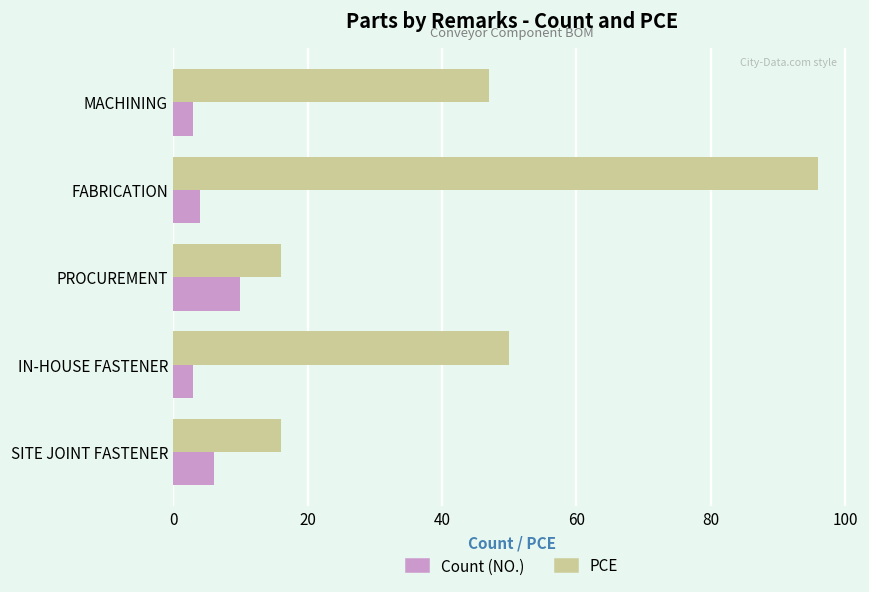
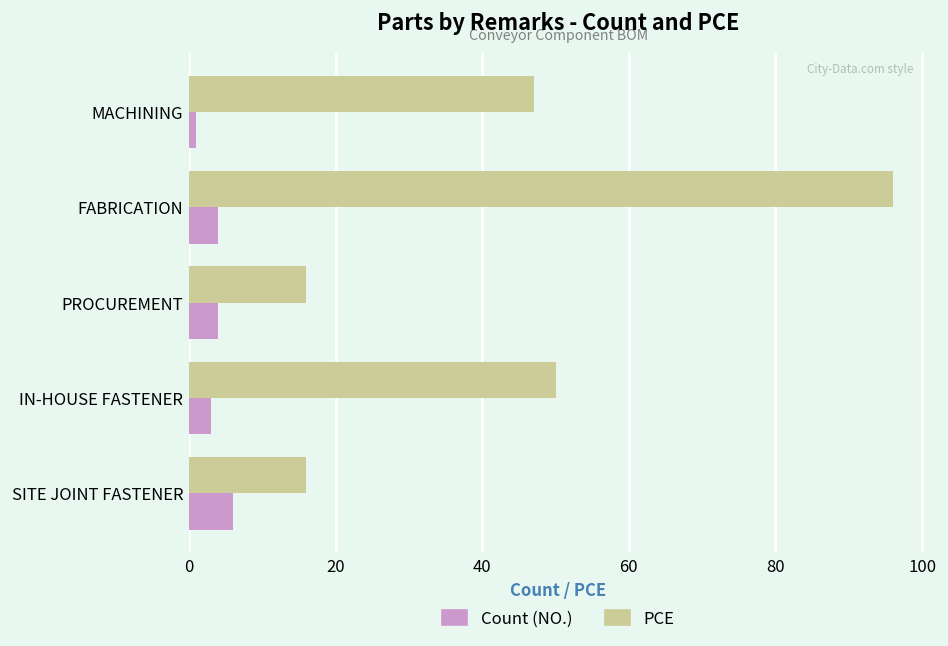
  {
    "Count (NO.)": {
-     "MACHINING": 3,
+     "MACHINING": 1,
      "FABRICATION": 4,
-     "PROCUREMENT": 10,
+     "PROCUREMENT": 4,
      "IN-HOUSE FASTENER": 3,
      "SITE JOINT FASTENER": 6
    },
    "PCE": {
      "MACHINING": 47,
      "FABRICATION": 96,
      "PROCUREMENT": 16,
      "IN-HOUSE FASTENER": 50,
      "SITE JOINT FASTENER": 16
    }
  }
